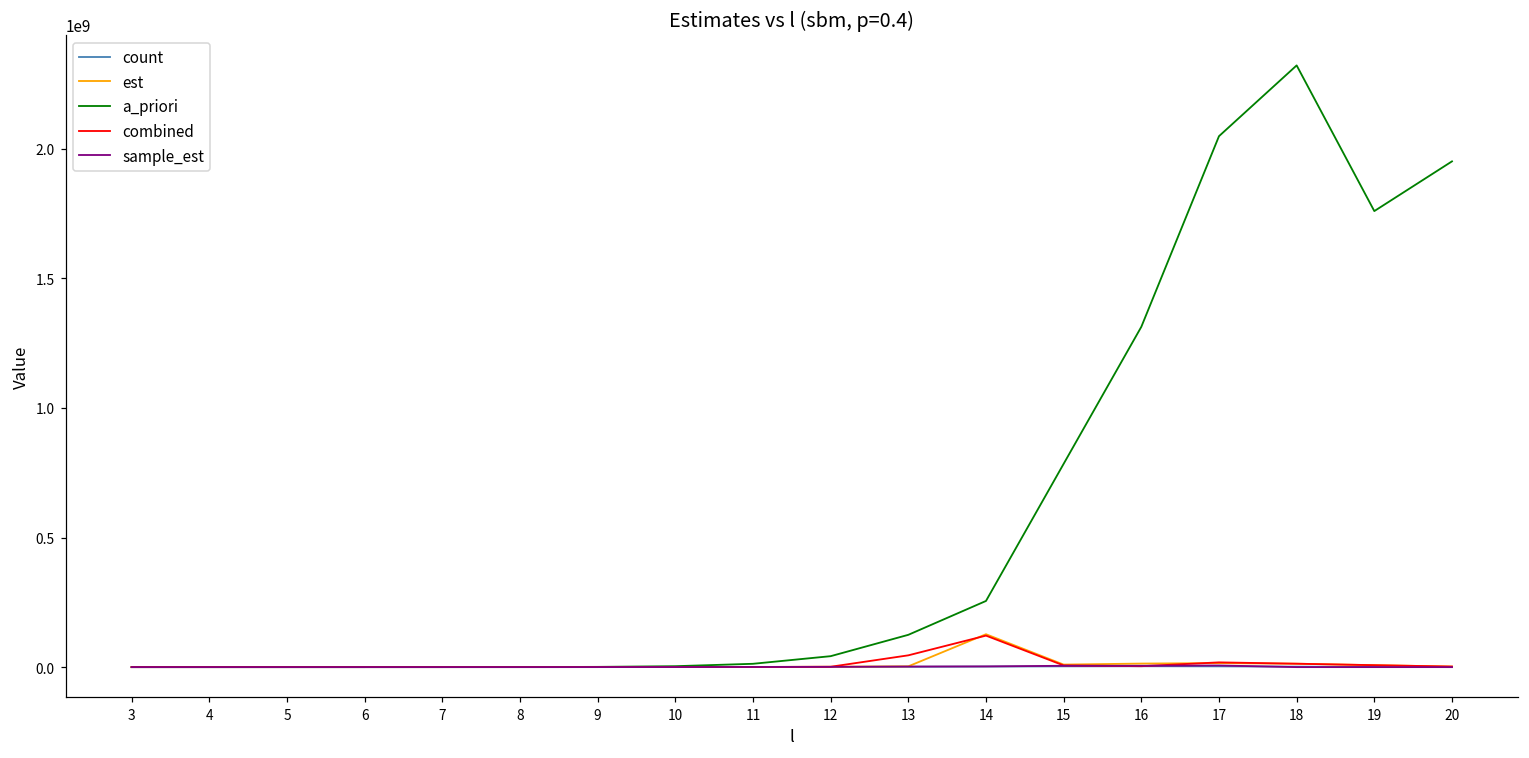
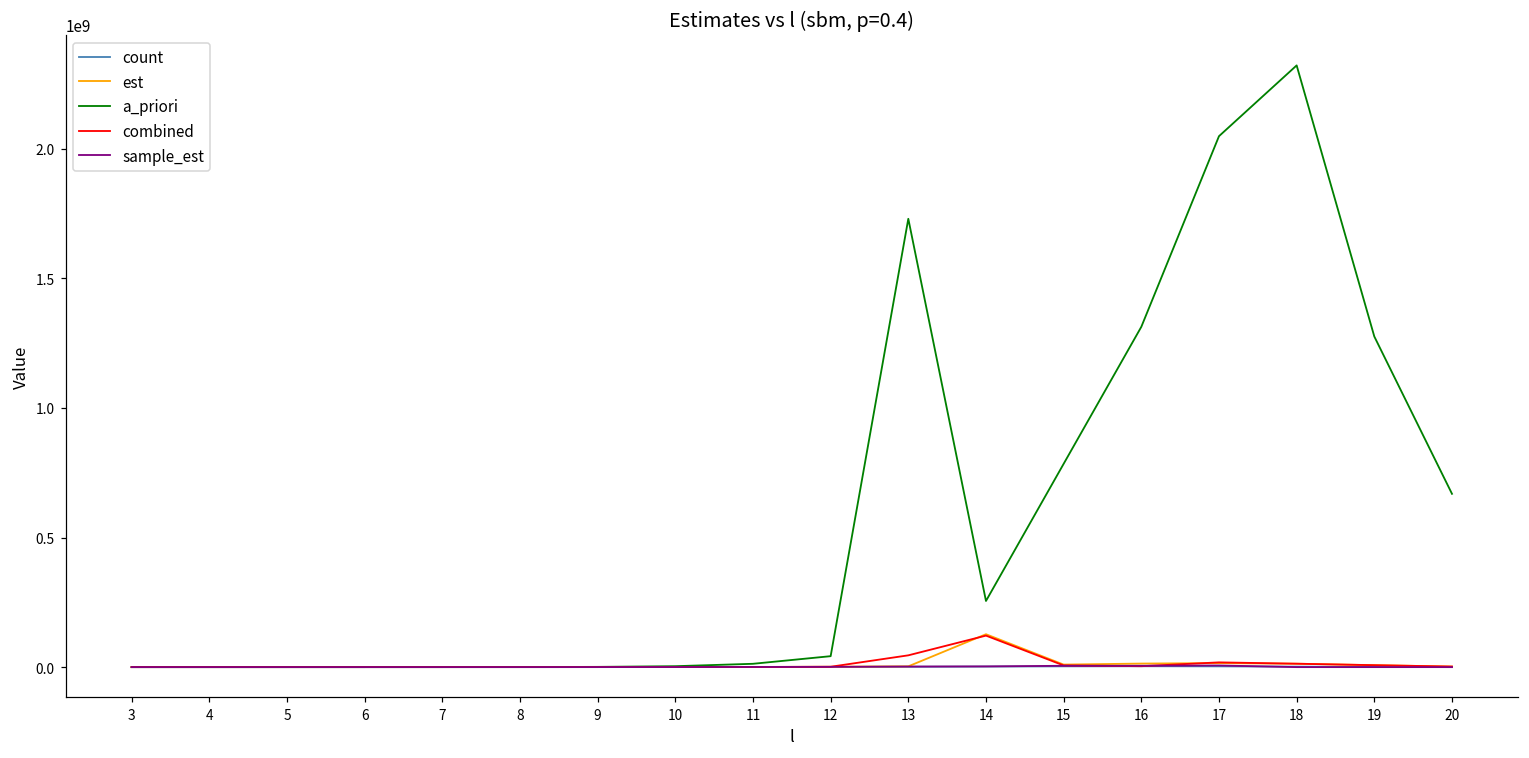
  {
    "a_priori": {
      "11": 10000000,
      "12": 40000000,
-     "13": 120000000,
+     "13": 1730000000,
      "14": 260000000,
      "15": 780000000,
      "16": 1310000000,
      "17": 2050000000,
      "18": 2320000000,
-     "19": 1760000000,
-     "20": 1950000000
+     "19": 1280000000,
+     "20": 670000000
    },
    "combined": {
      "13": 50000000
    }
  }
